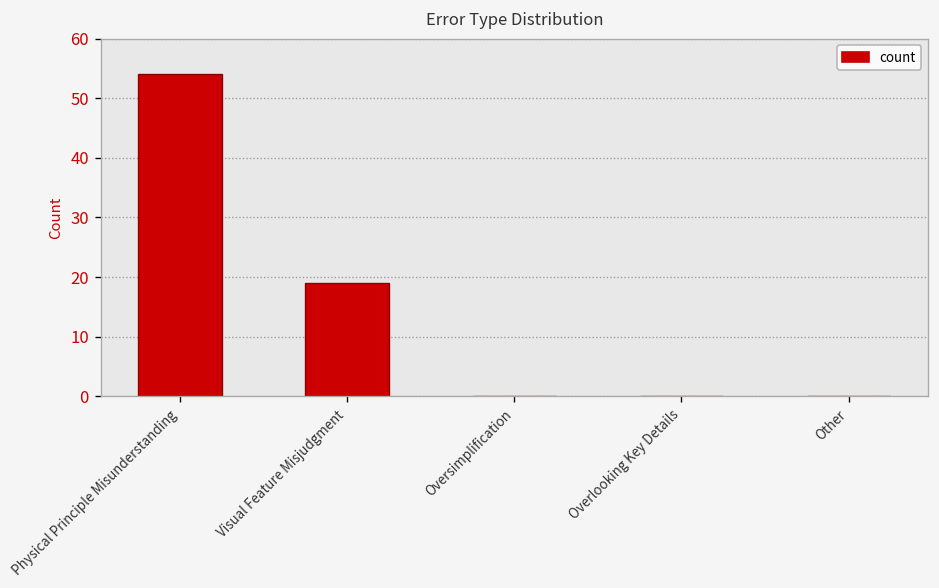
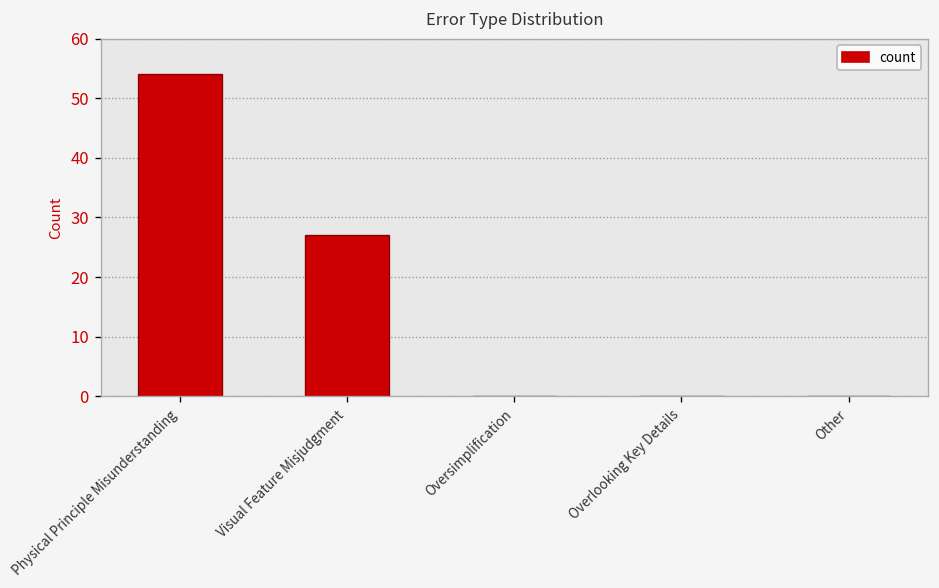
  {
    "Physical Principle Misunderstanding": 54,
-   "Visual Feature Misjudgment": 19,
+   "Visual Feature Misjudgment": 27,
    "Oversimplification": 0,
    "Overlooking Key Details": 0,
    "Other": 0
  }
